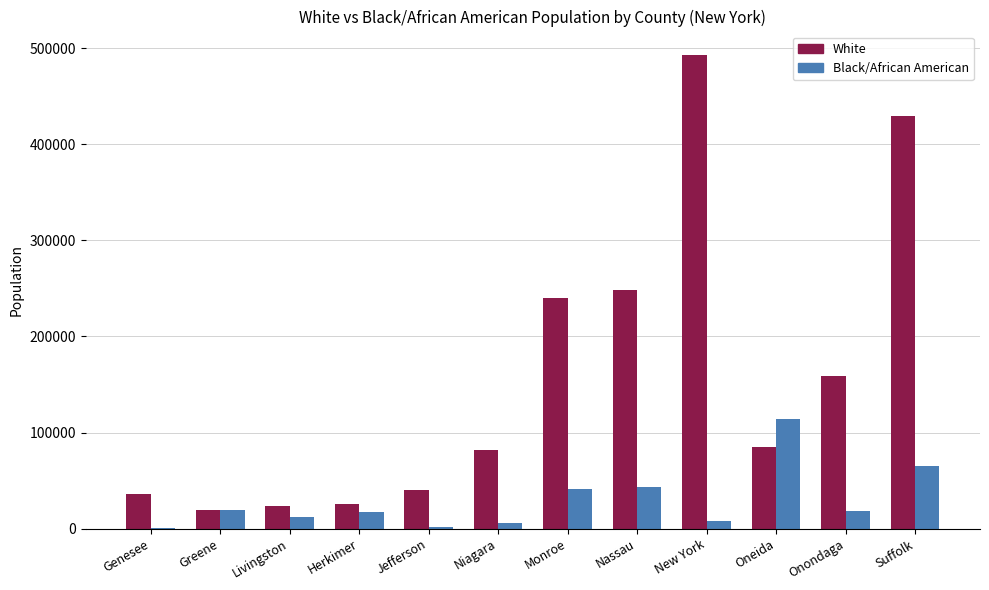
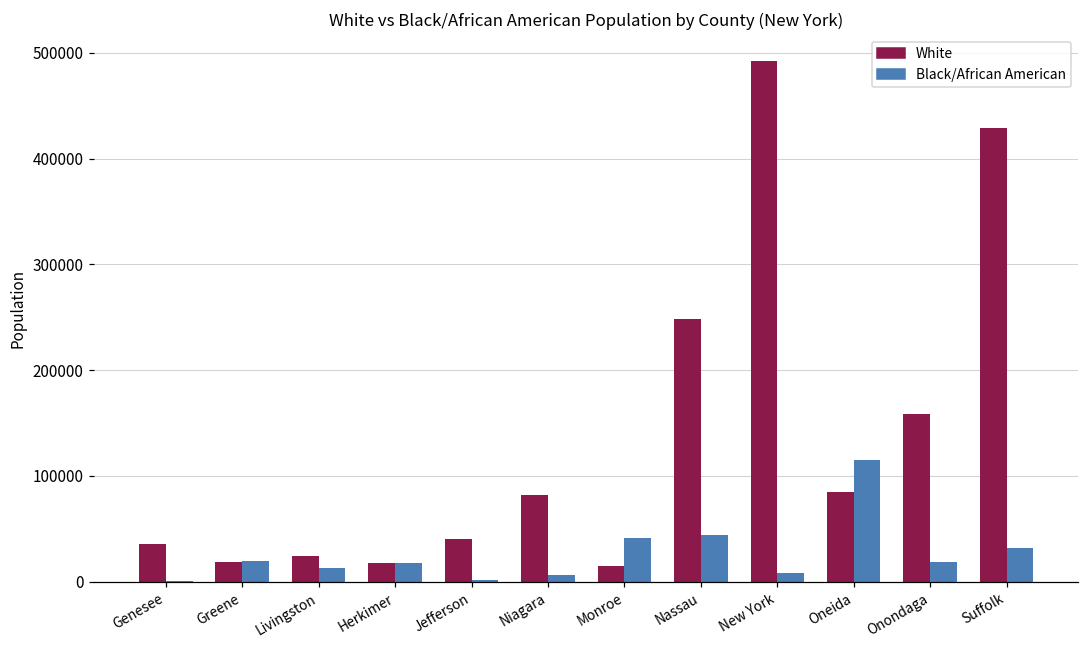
  {
    "White": {
      "Genesee": 40000,
      "Greene": 20000,
      "Livingston": 20000,
-     "Herkimer": 30000,
+     "Herkimer": 20000,
      "Jefferson": 40000,
      "Niagara": 80000,
-     "Monroe": 240000,
+     "Monroe": 20000,
      "Nassau": 250000,
      "New York": 490000,
      "Oneida": 80000,
      "Onondaga": 160000,
      "Suffolk": 430000
    },
    "Black/African American": {
      "Greene": 20000,
      "Livingston": 10000,
      "Herkimer": 20000,
      "Niagara": 10000,
      "Monroe": 40000,
      "Nassau": 40000,
      "New York": 10000,
      "Oneida": 110000,
      "Onondaga": 20000,
-     "Suffolk": 60000
+     "Suffolk": 30000
    }
  }
